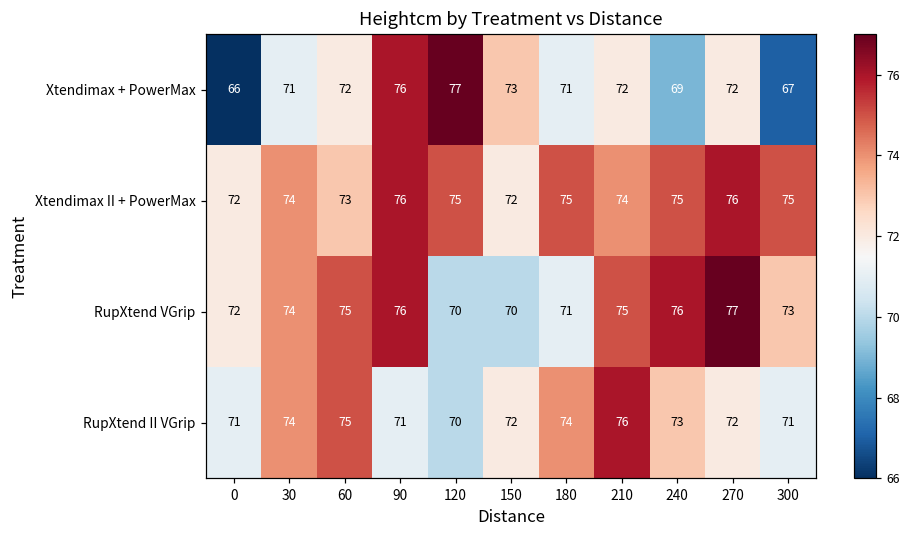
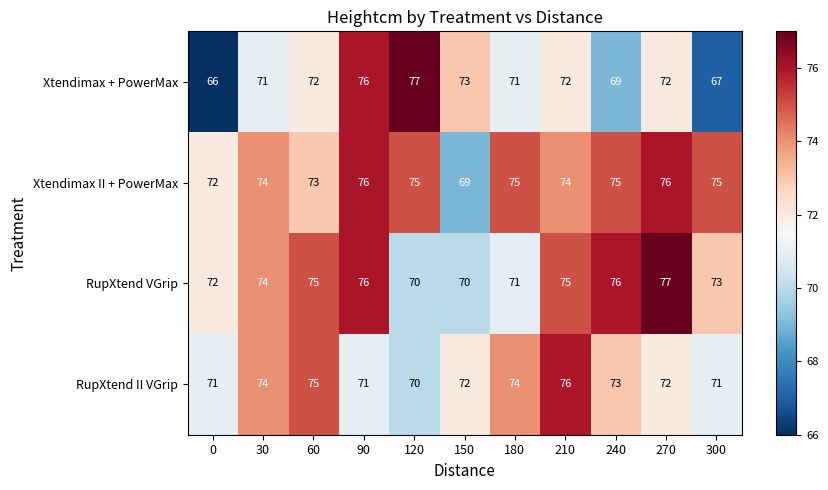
  {
    "Xtendimax + PowerMax": {
      "0": 66,
      "30": 71,
      "60": 72,
      "90": 76,
      "120": 77,
      "150": 73,
      "180": 71,
      "210": 72,
      "240": 69,
      "270": 72,
      "300": 67
    },
    "Xtendimax II + PowerMax": {
      "0": 72,
      "30": 74,
      "60": 73,
      "90": 76,
      "120": 75,
-     "150": 72,
+     "150": 69,
      "180": 75,
      "210": 74,
      "240": 75,
      "270": 76,
      "300": 75
    },
    "RupXtend VGrip": {
      "0": 72,
      "30": 74,
      "60": 75,
      "90": 76,
      "120": 70,
      "150": 70,
      "180": 71,
      "210": 75,
      "240": 76,
      "270": 77,
      "300": 73
    },
    "RupXtend II VGrip": {
      "0": 71,
      "30": 74,
      "60": 75,
      "90": 71,
      "120": 70,
      "150": 72,
      "180": 74,
      "210": 76,
      "240": 73,
      "270": 72,
      "300": 71
    }
  }
